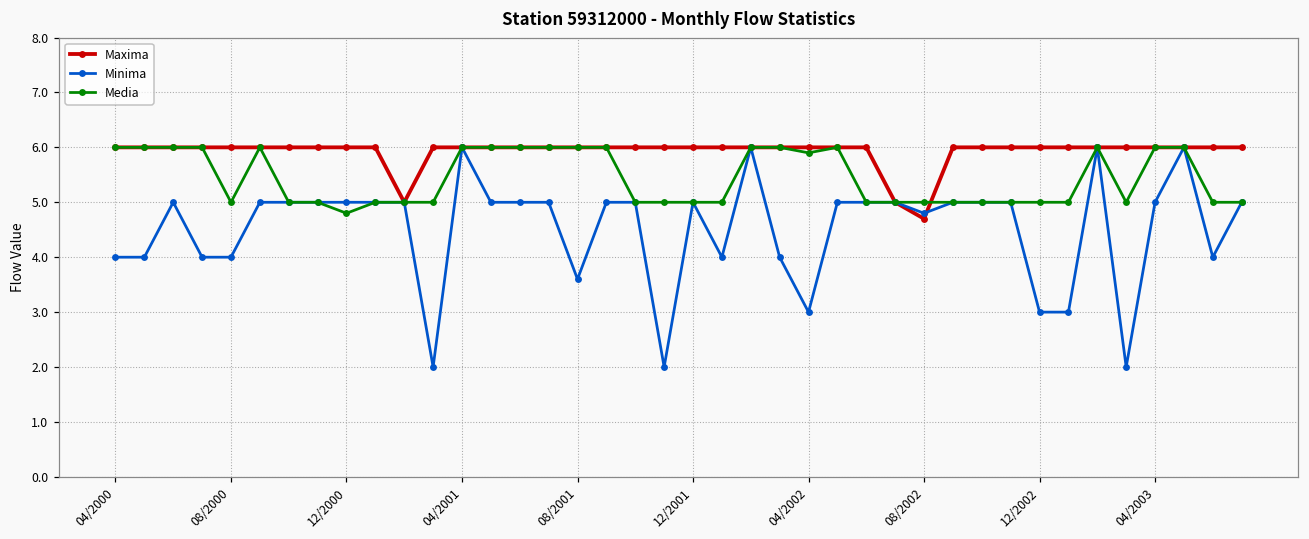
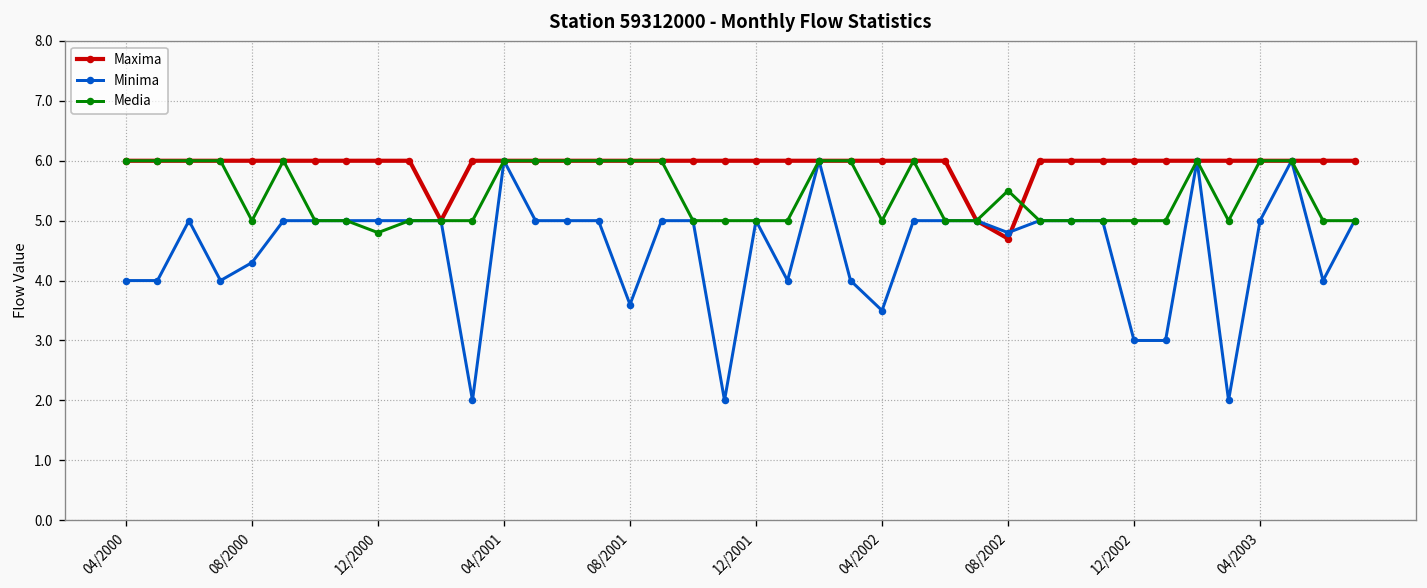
  {
    "Maxima": {
      "08/2000": 6.0,
      "12/2000": 6.0,
      "12/2001": 6.0,
      "04/2002": 6.0,
      "08/2002": 4.7,
      "12/2002": 6.0
    },
    "Minima": {
      "04/2000": 4.0,
-     "08/2000": 4.0,
+     "08/2000": 4.3,
      "12/2000": 5.0,
      "08/2001": 3.6,
-     "04/2002": 3.0,
+     "04/2002": 3.5,
      "08/2002": 4.8,
      "12/2002": 3.0,
      "04/2003": 5.0
    },
    "Media": {
      "08/2000": 5.0,
      "12/2000": 4.8,
-     "04/2002": 5.9,
-     "08/2002": 5.0,
+     "04/2002": 5.0,
+     "08/2002": 5.5,
      "12/2002": 5.0
    }
  }
